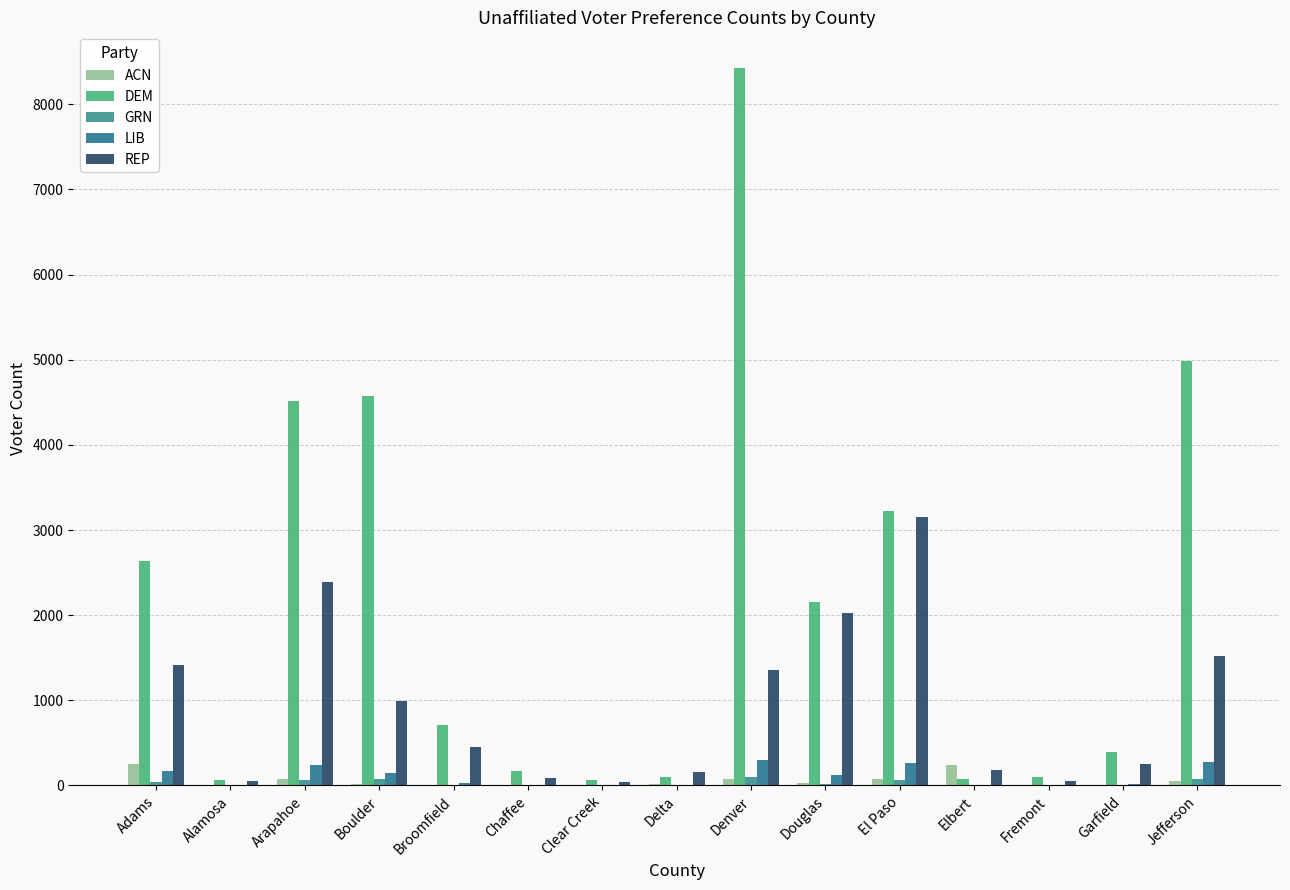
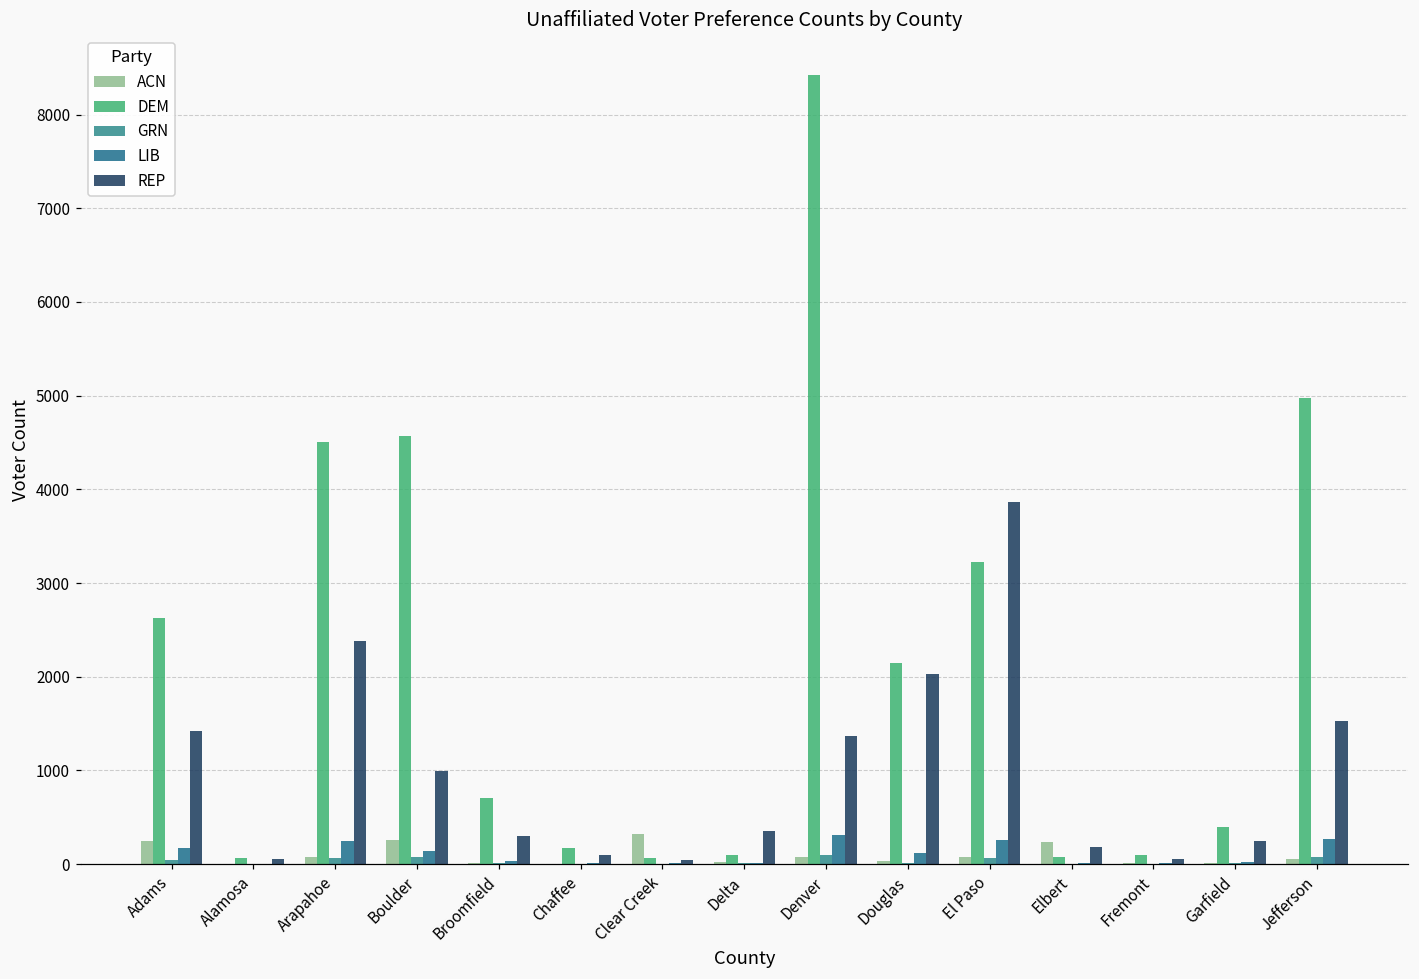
  {
    "ACN": {
      "Adams": 200,
      "Arapahoe": 100,
-     "Boulder": 0,
-     "Clear Creek": 0,
+     "Boulder": 300,
+     "Clear Creek": 300,
      "Denver": 100,
      "Douglas": 0,
      "El Paso": 100,
      "Elbert": 200,
      "Jefferson": 100
    },
    "REP": {
      "Adams": 1400,
      "Alamosa": 100,
      "Arapahoe": 2400,
      "Boulder": 1000,
-     "Broomfield": 500,
+     "Broomfield": 300,
      "Chaffee": 100,
      "Clear Creek": 0,
-     "Delta": 200,
+     "Delta": 400,
      "Denver": 1400,
      "Douglas": 2000,
-     "El Paso": 3200,
+     "El Paso": 3900,
      "Elbert": 200,
      "Fremont": 100,
      "Garfield": 200,
      "Jefferson": 1500
    }
  }
